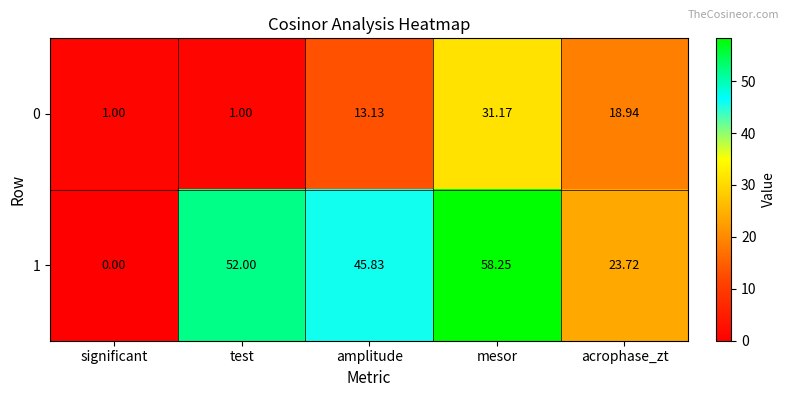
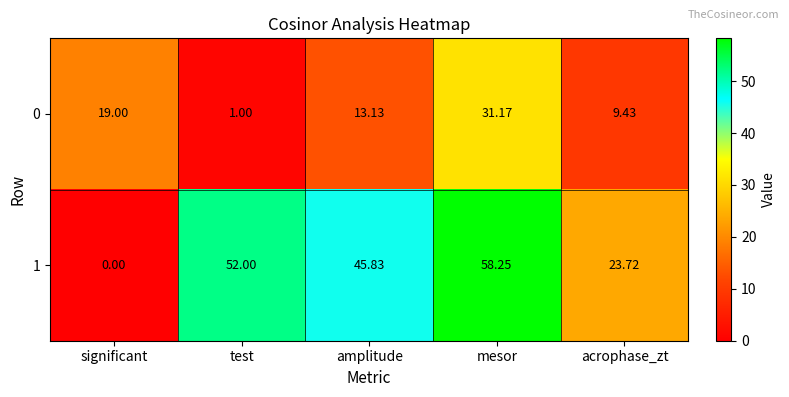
  {
    "0": {
-     "significant": 1.00,
+     "significant": 19.00,
      "test": 1.00,
      "amplitude": 13.13,
      "mesor": 31.17,
-     "acrophase_zt": 18.94
+     "acrophase_zt": 9.43
    },
    "1": {
      "significant": 0.00,
      "test": 52.00,
      "amplitude": 45.83,
      "mesor": 58.25,
      "acrophase_zt": 23.72
    }
  }
